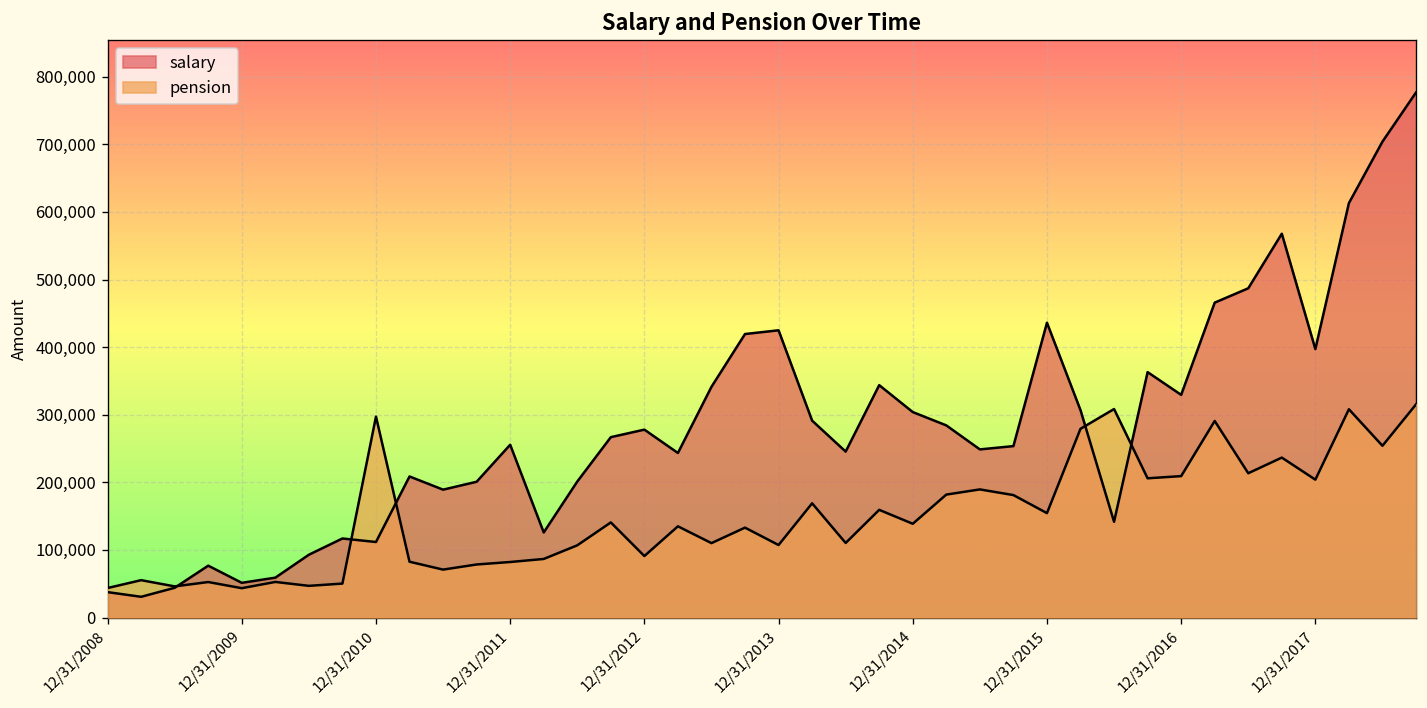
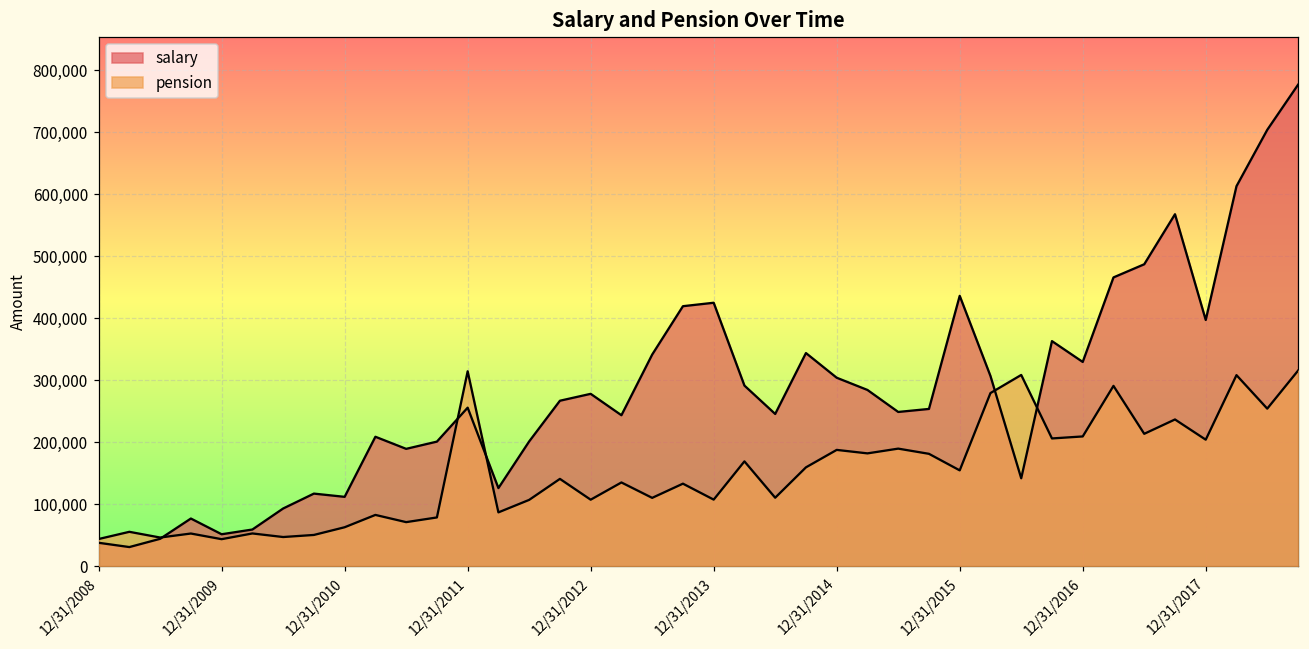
  {
    "salary": {
      "12/31/2008": "40,000",
      "12/31/2009": "50,000",
      "12/31/2010": "110,000",
      "12/31/2011": "260,000",
      "12/31/2012": "280,000",
      "12/31/2013": "420,000",
      "12/31/2014": "300,000",
      "12/31/2015": "440,000",
      "12/31/2016": "330,000",
      "12/31/2017": "400,000"
    },
    "pension": {
      "12/31/2008": "40,000",
      "12/31/2009": "40,000",
-     "12/31/2010": "300,000",
-     "12/31/2011": "80,000",
-     "12/31/2012": "90,000",
+     "12/31/2010": "60,000",
+     "12/31/2011": "310,000",
+     "12/31/2012": "110,000",
      "12/31/2013": "110,000",
-     "12/31/2014": "140,000",
+     "12/31/2014": "190,000",
      "12/31/2015": "150,000",
      "12/31/2016": "210,000",
      "12/31/2017": "200,000"
    }
  }
